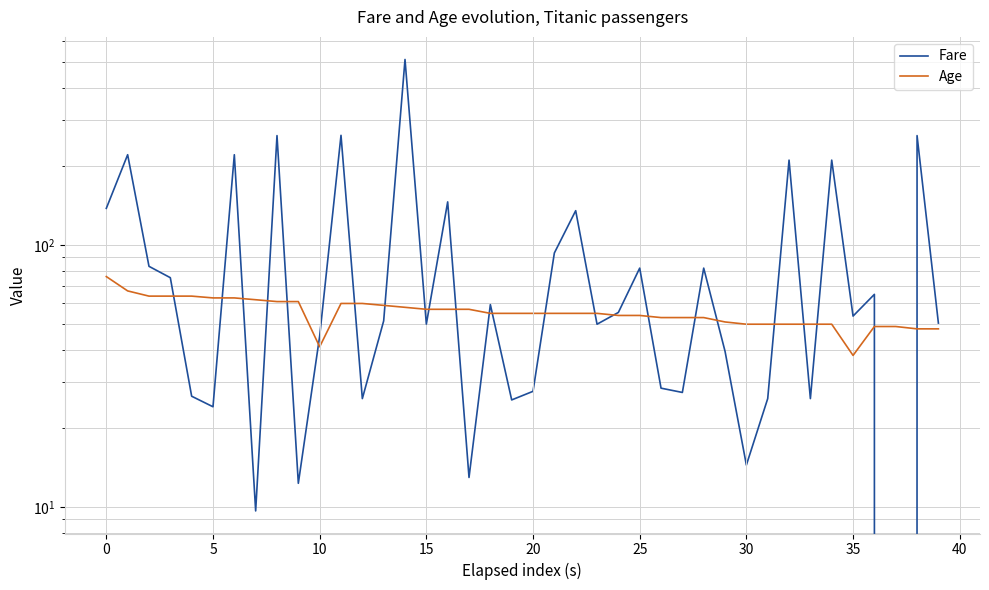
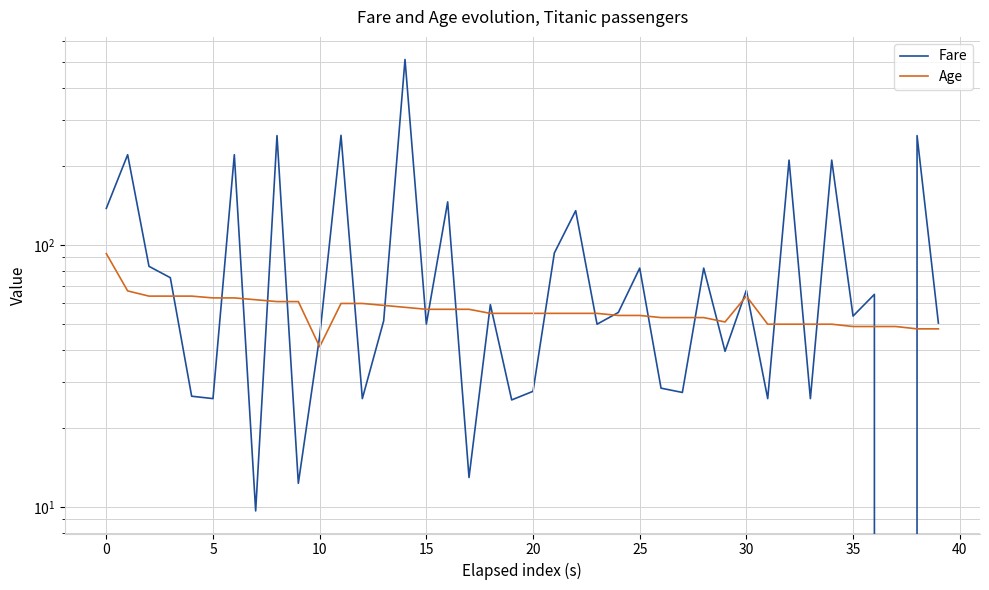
  {
    "Fare": {
      "0": 140,
-     "5": 24,
+     "5": 26,
      "10": 45,
      "15": 50,
      "20": 28,
      "25": 82,
-     "30": 15,
+     "30": 67,
      "35": 54
    },
    "Age": {
-     "0": 76,
+     "0": 93,
      "5": 63,
      "10": 41,
      "15": 57,
      "20": 55,
      "25": 54,
-     "30": 50,
-     "35": 38
+     "30": 64,
+     "35": 49
    }
  }
